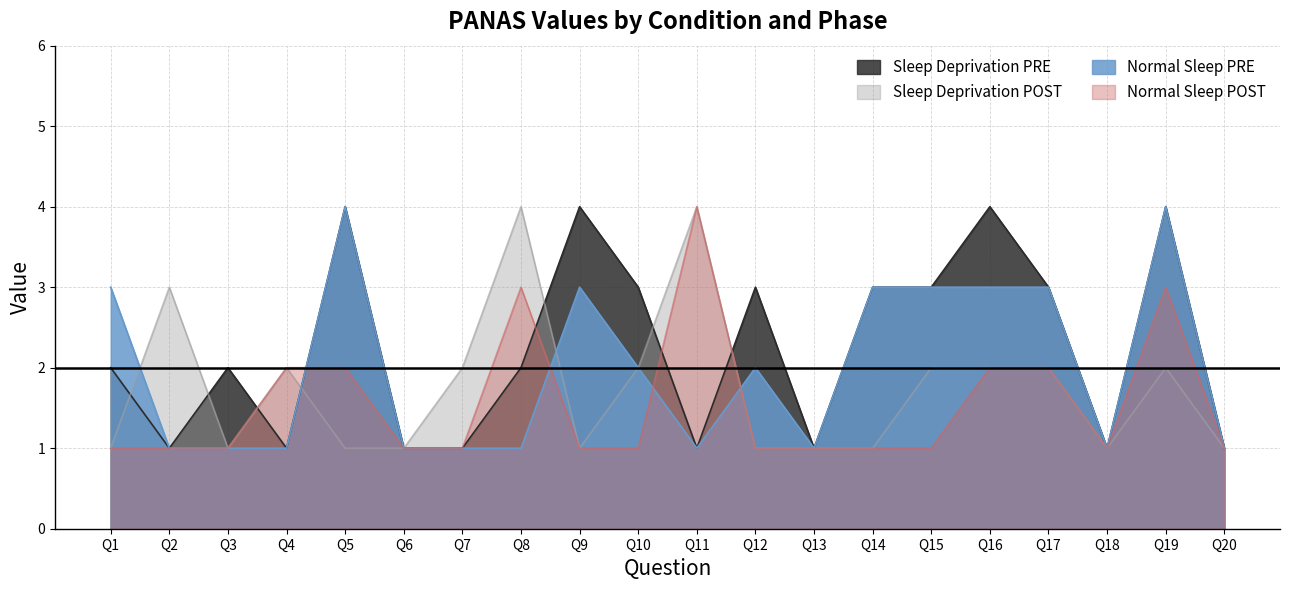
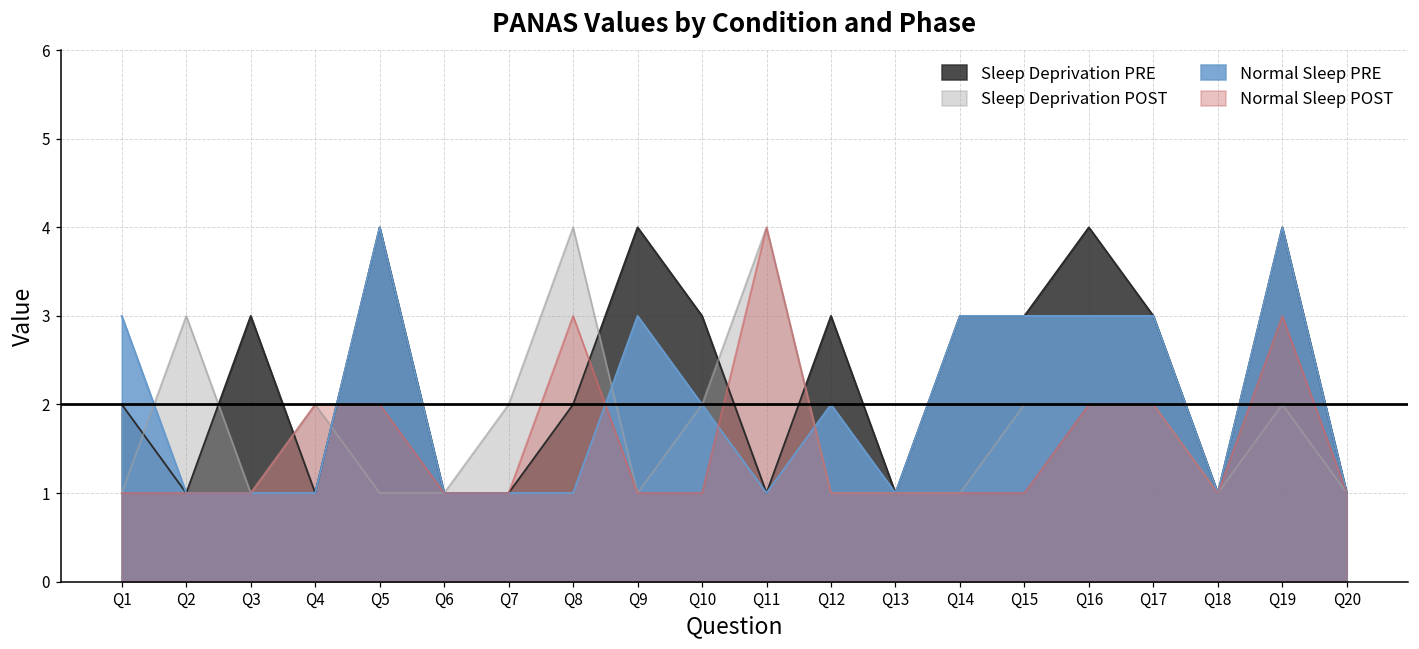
  {
    "Sleep Deprivation PRE": {
      "Q1": 2,
-     "Q3": 2,
+     "Q3": 3,
      "Q8": 2,
      "Q9": 4,
      "Q10": 3,
      "Q12": 3,
      "Q16": 4
    },
    "Normal Sleep PRE": {
      "Q1": 3,
      "Q8": 1,
      "Q9": 3,
      "Q12": 2,
      "Q16": 3
    }
  }
